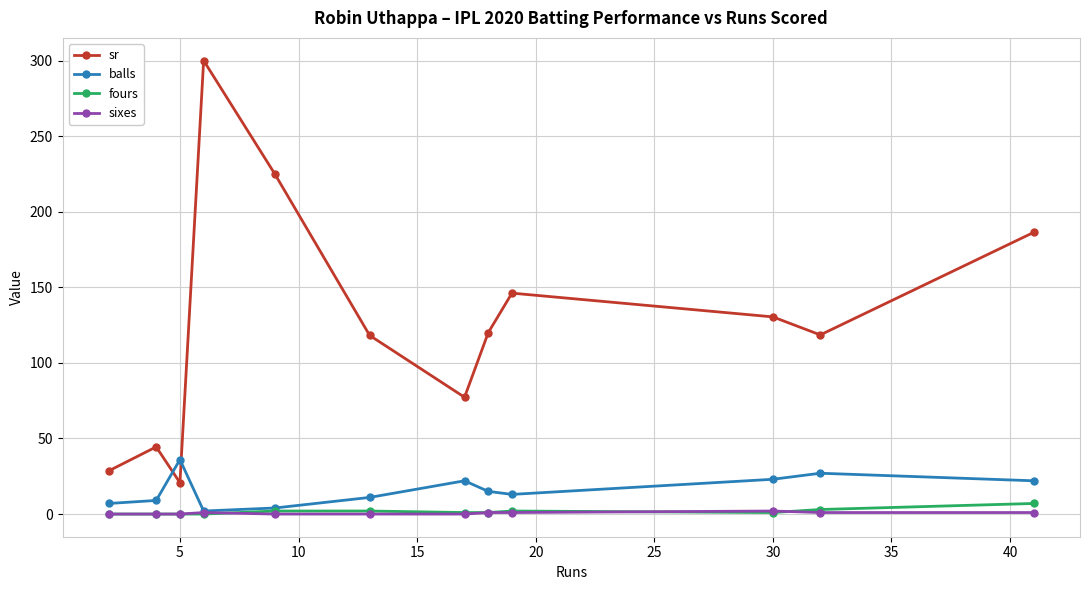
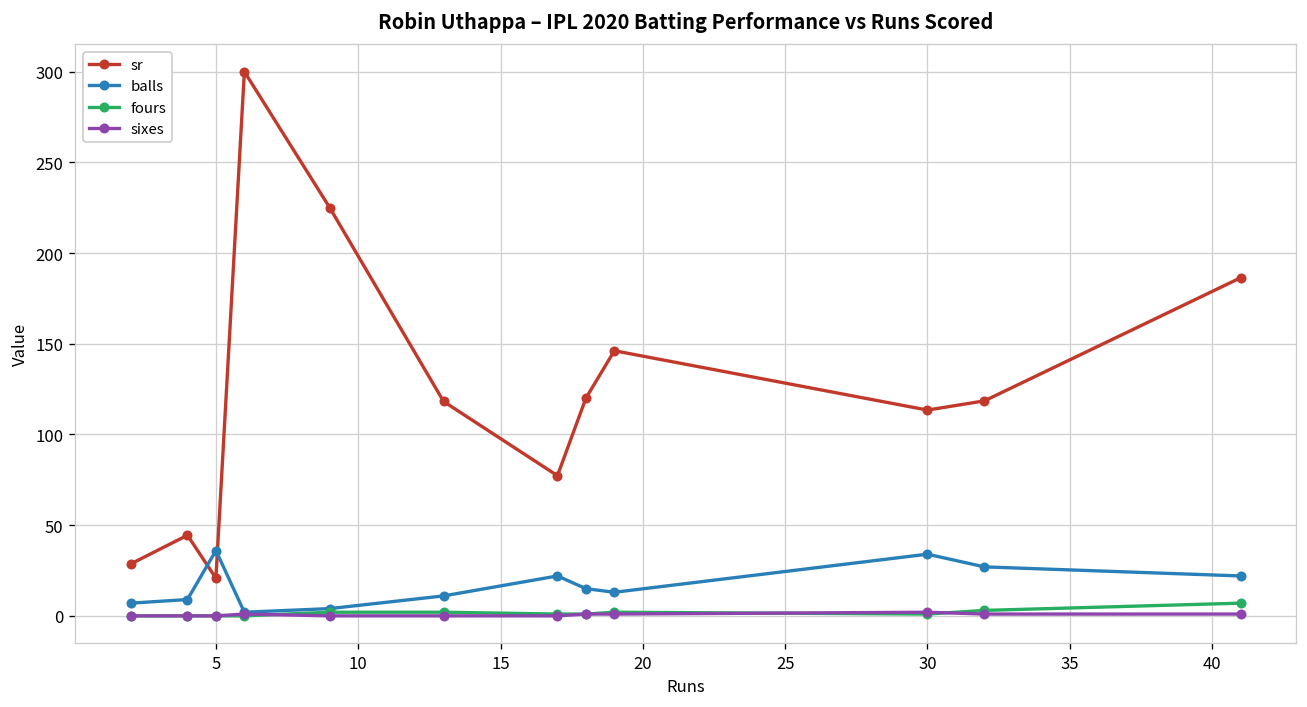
  {
    "sr": {
      "5": 21,
-     "30": 130
+     "30": 113
    },
    "balls": {
      "5": 36,
-     "30": 23
+     "30": 34
    }
  }
